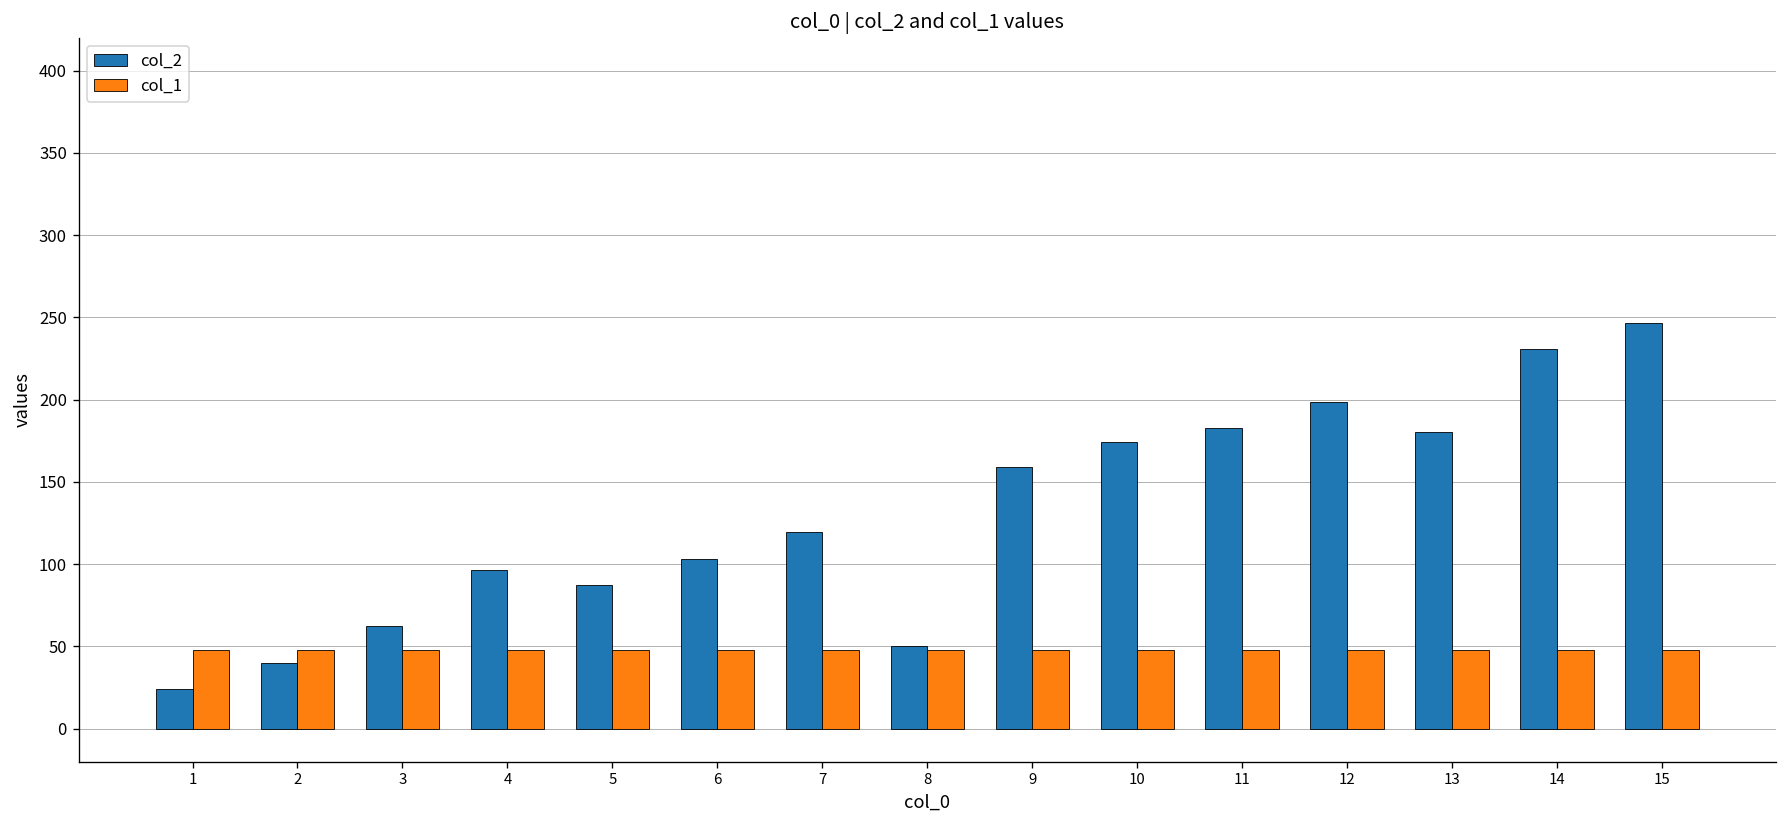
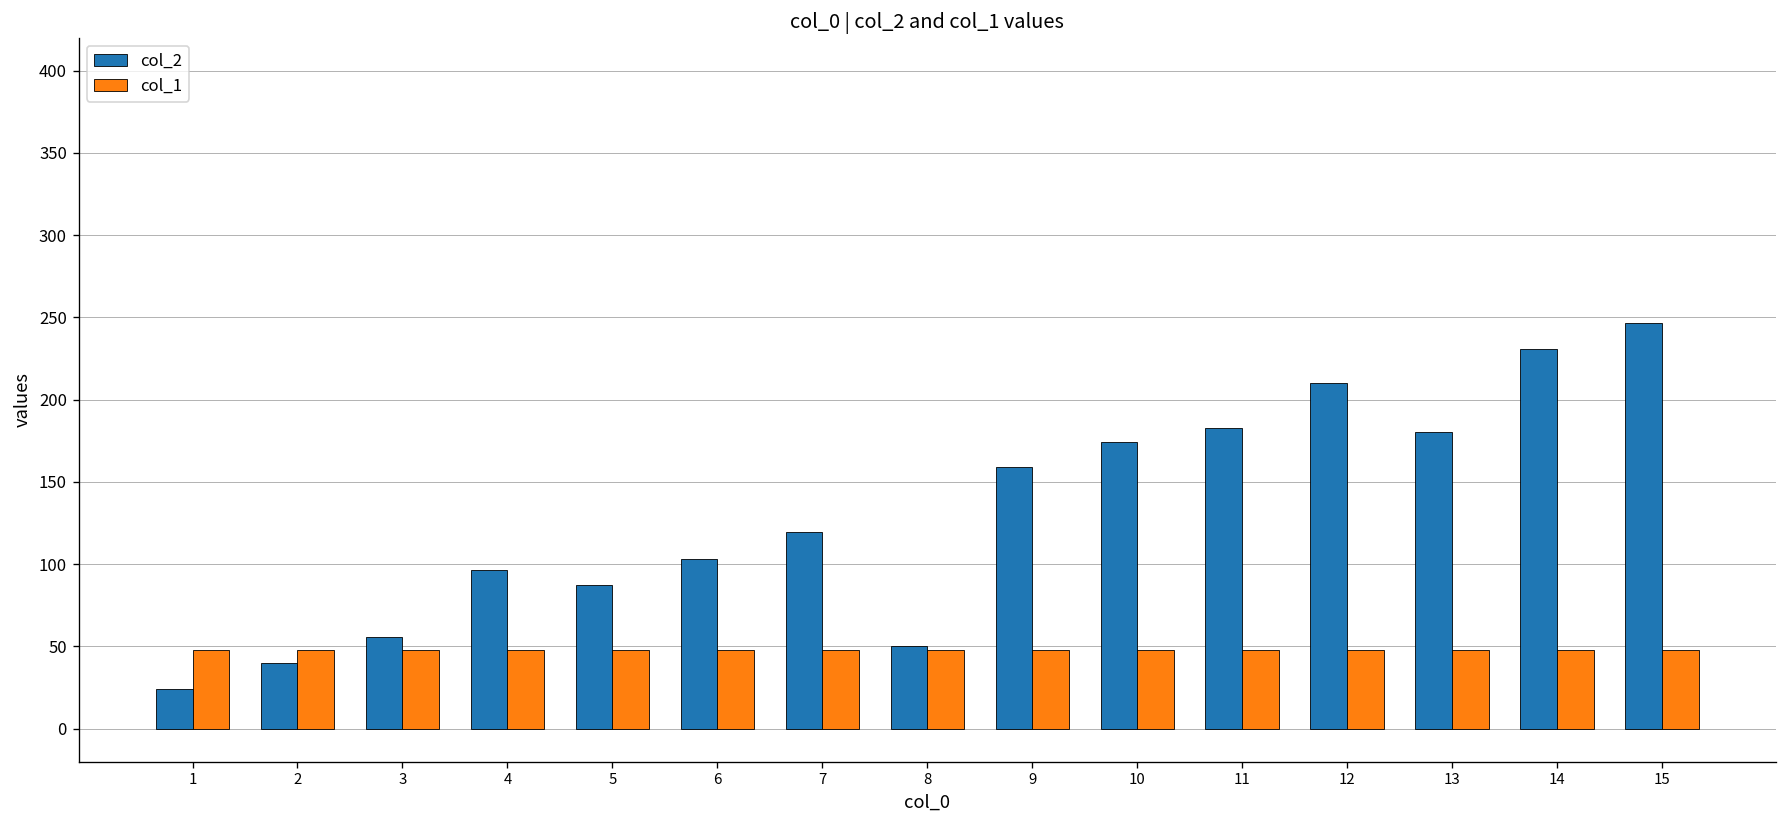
  {
    "col_2": {
      "1": 24,
      "2": 40,
-     "3": 62,
+     "3": 56,
      "4": 96,
      "5": 88,
      "6": 103,
      "7": 119,
      "8": 51,
      "9": 159,
      "10": 174,
      "11": 183,
-     "12": 199,
+     "12": 210,
      "13": 181,
      "14": 231,
      "15": 247
    },
    "col_1": {
      "1": 48,
      "2": 48,
      "3": 48,
      "4": 48,
      "5": 48,
      "6": 48,
      "7": 48,
      "8": 48,
      "9": 48,
      "10": 48,
      "11": 48,
      "12": 48,
      "13": 48,
      "14": 48,
      "15": 48
    }
  }
